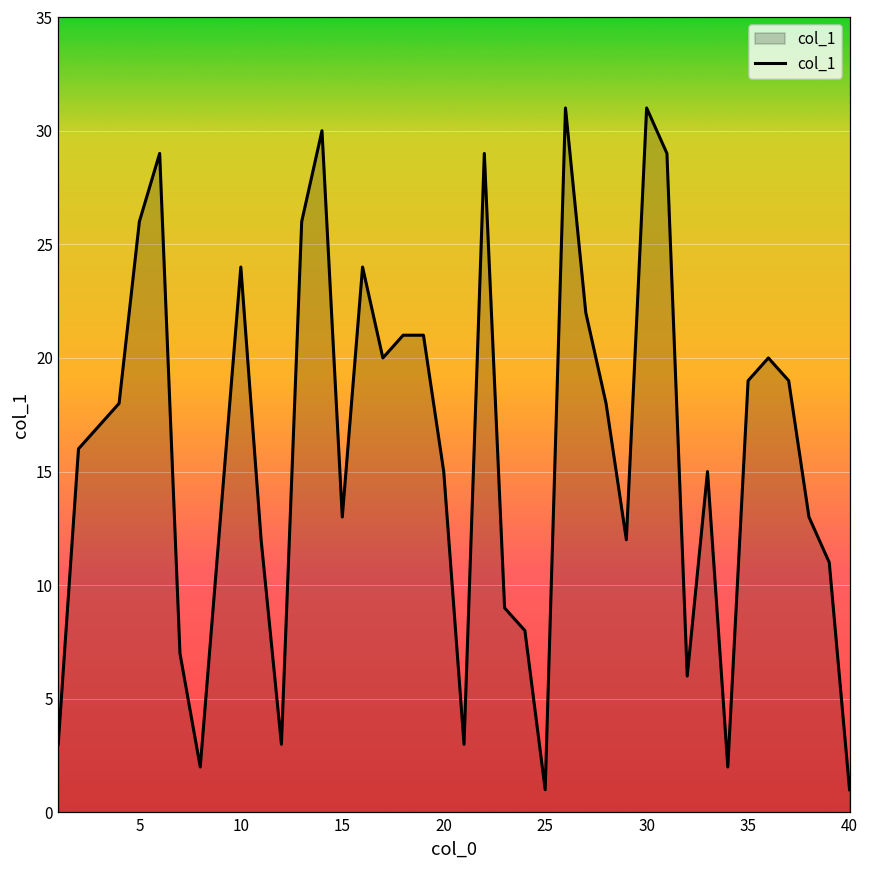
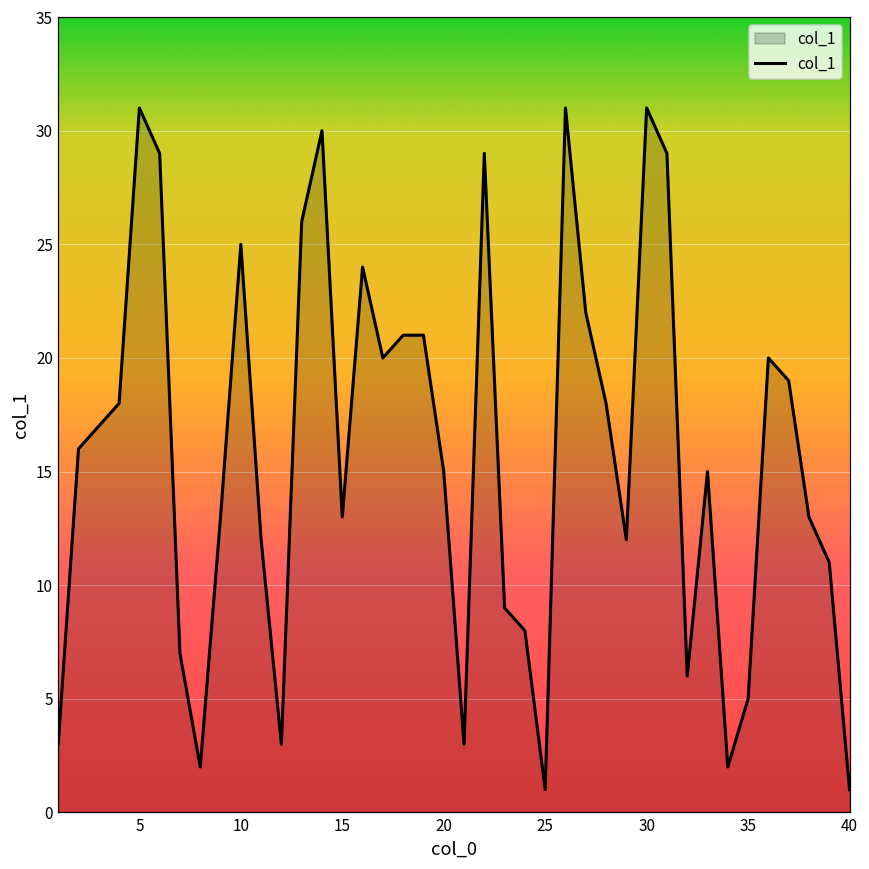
  {
-   "5": 26,
-   "10": 24,
+   "5": 31,
+   "10": 25,
    "15": 13,
    "20": 15,
    "25": 1,
    "30": 31,
-   "35": 19,
+   "35": 5,
    "40": 1
  }
